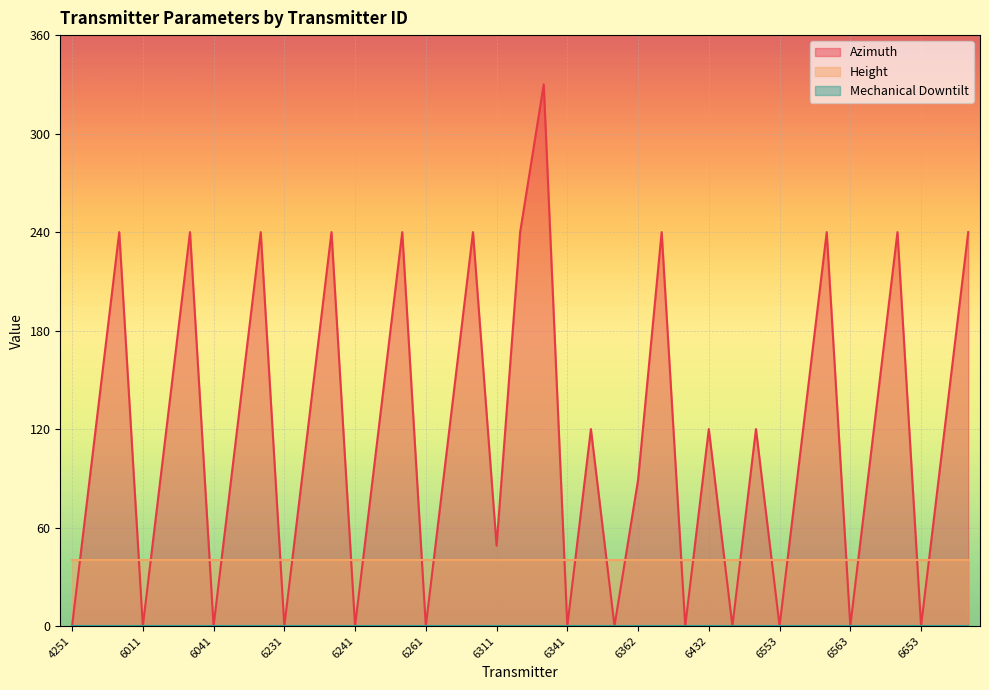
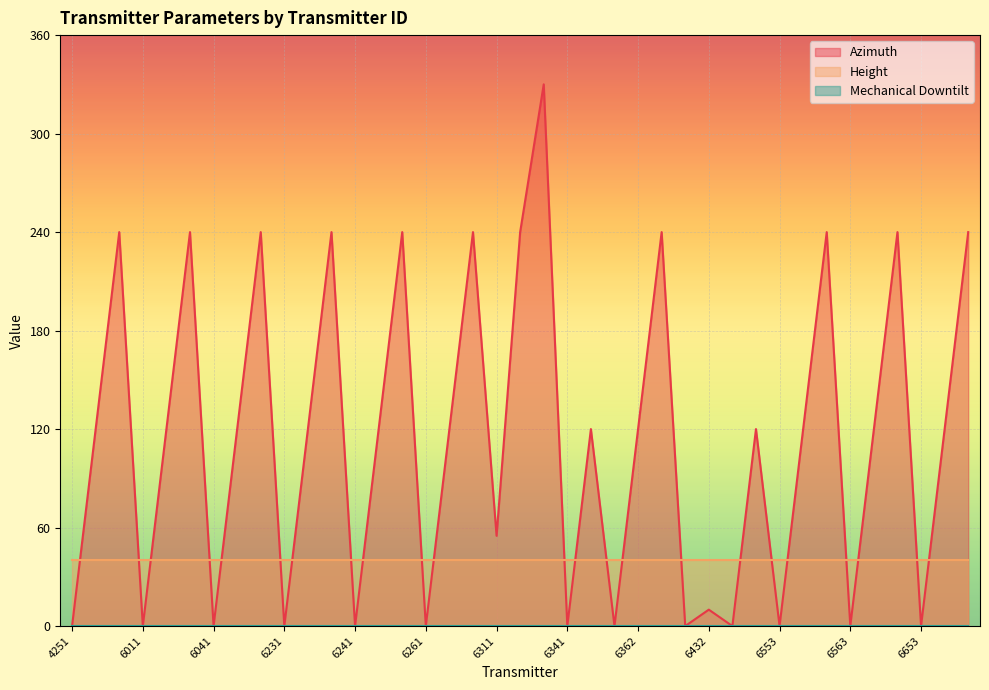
  {
    "Azimuth": {
-     "6311": 49,
-     "6362": 89,
-     "6432": 120
+     "6311": 55,
+     "6362": 120,
+     "6432": 10
    },
    "Height": {
      "4251": 40,
      "6011": 40,
      "6041": 40,
      "6231": 40,
      "6241": 40,
      "6261": 40,
      "6311": 40,
      "6341": 40,
      "6362": 40,
      "6432": 40,
      "6553": 40,
      "6563": 40,
      "6653": 40
    },
    "Mechanical Downtilt": {
      "6311": 0,
      "6362": 0,
      "6432": 0
    }
  }
